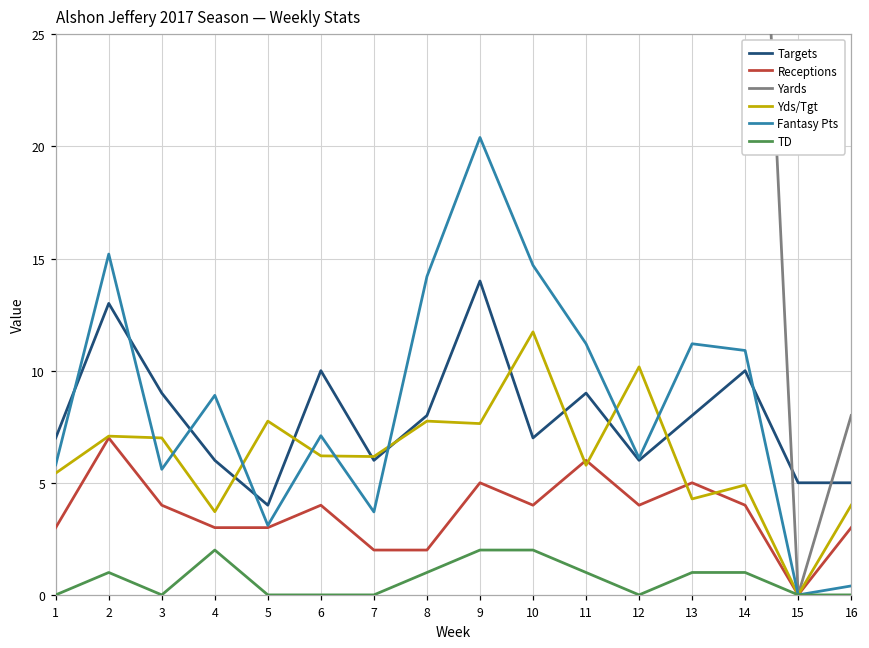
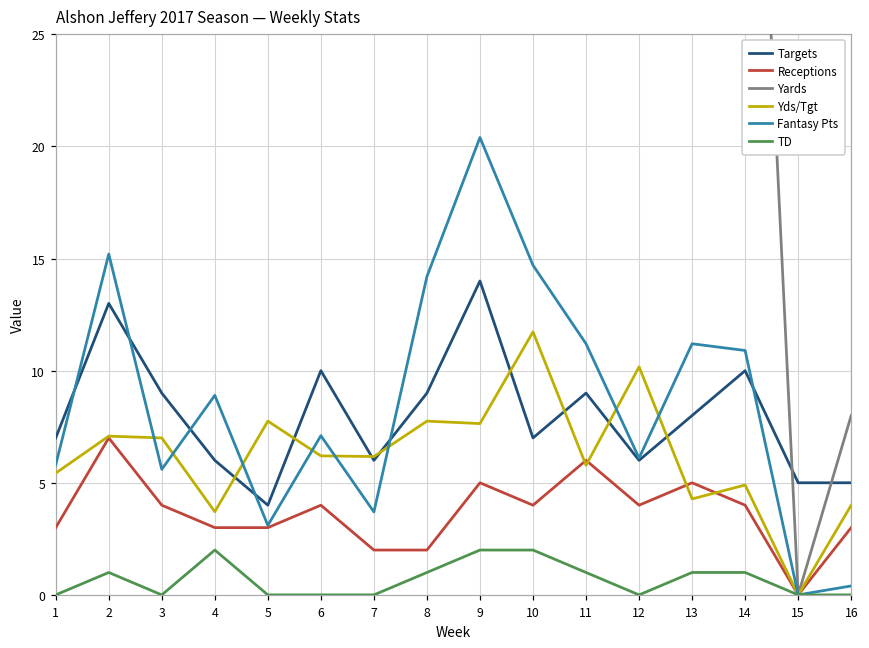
  {
    "Targets": {
      "1": 7,
      "2": 13,
      "3": 9,
      "4": 6,
      "5": 4,
      "6": 10,
      "7": 6,
-     "8": 8,
+     "8": 9,
      "9": 14,
      "10": 7,
      "11": 9,
      "13": 8,
      "14": 10,
      "15": 5,
      "16": 5
    },
    "Receptions": {
      "1": 3,
      "3": 4,
      "4": 3,
      "6": 4,
      "7": 2,
      "8": 2,
      "9": 5,
      "10": 4,
      "11": 6,
      "12": 4,
      "13": 5,
      "14": 4,
      "16": 3
    },
    "Yards": {
      "16": 8
    },
    "Yds/Tgt": {
      "1": 5.4,
      "3": 7,
      "4": 3.7,
      "5": 7.8,
      "6": 6.2,
      "7": 6.2,
      "8": 7.8,
      "9": 7.6,
      "10": 11.7,
      "11": 5.8,
      "12": 10.2,
      "13": 4.3,
      "14": 5,
      "16": 4
    },
    "Fantasy Pts": {
      "1": 5.8,
      "2": 15.2,
      "3": 5.6,
      "4": 9,
      "6": 7,
      "7": 3.7,
      "8": 14.2,
      "9": 20.4,
      "10": 14.7,
      "11": 11.2,
      "13": 11.2,
      "14": 11,
      "16": 0.4
    },
    "TD": {
      "1": 0,
      "2": 1,
      "3": 0,
      "4": 2,
      "5": 0,
      "6": 0,
      "7": 0,
      "8": 1,
      "9": 2,
      "10": 2,
      "11": 1,
      "12": 0,
      "13": 1,
      "14": 1,
      "16": 0
    }
  }
